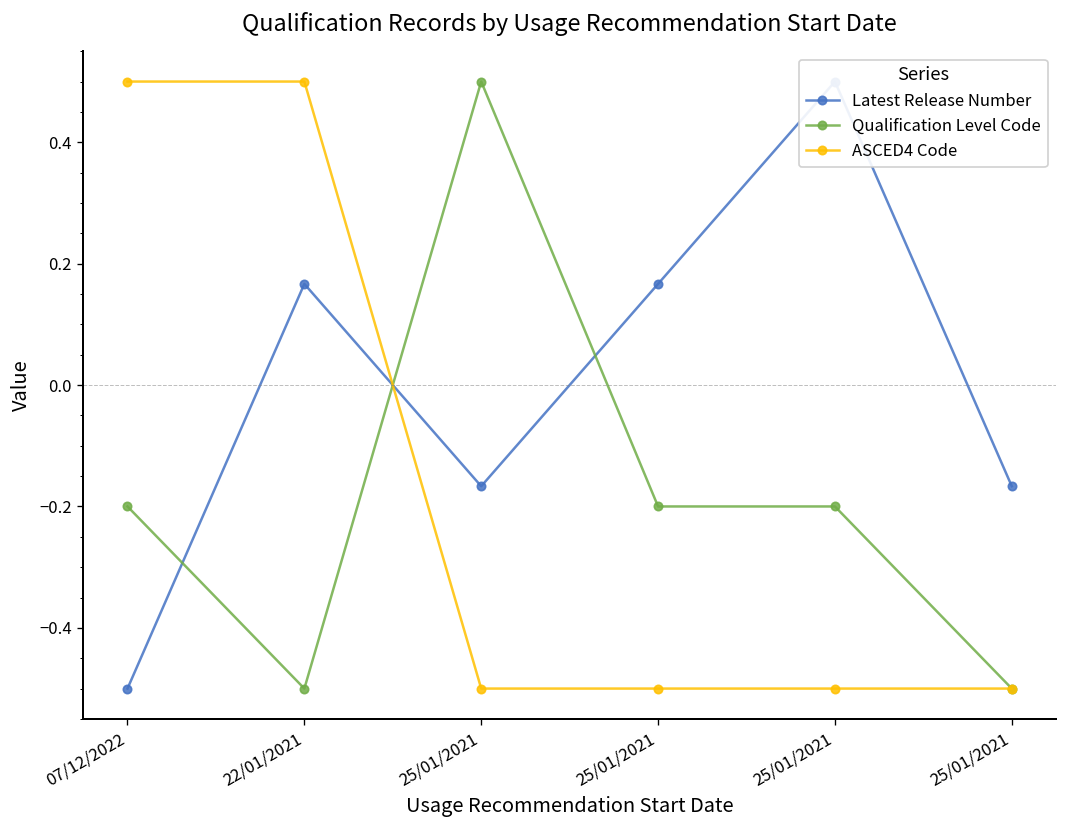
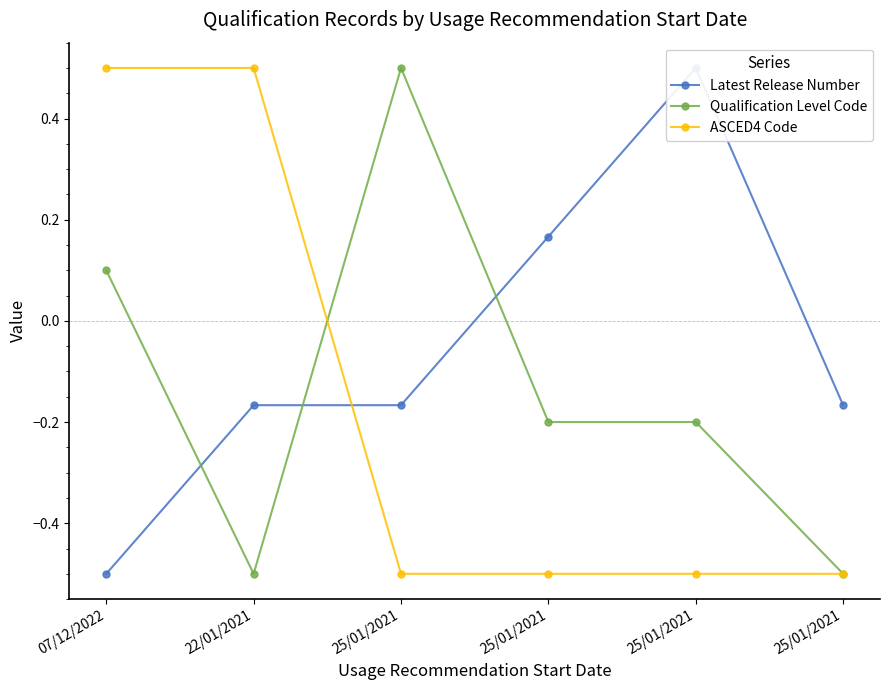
  {
    "Latest Release Number": {
      "07/12/2022": -0.50,
-     "22/01/2021": 0.17
+     "22/01/2021": -0.17
    },
    "Qualification Level Code": {
-     "07/12/2022": -0.20,
+     "07/12/2022": 0.10,
      "22/01/2021": -0.50
    },
    "ASCED4 Code": {
      "07/12/2022": 0.50,
      "22/01/2021": 0.50
    }
  }
